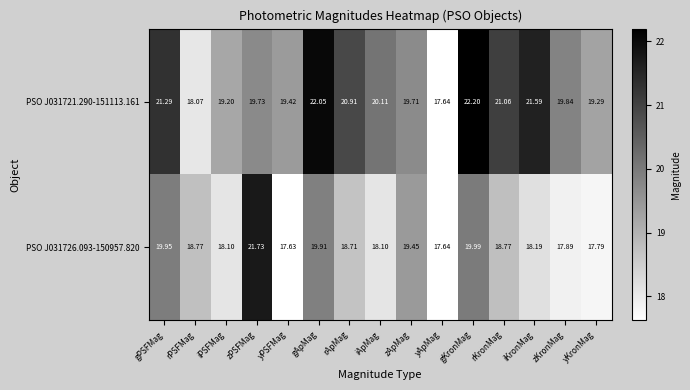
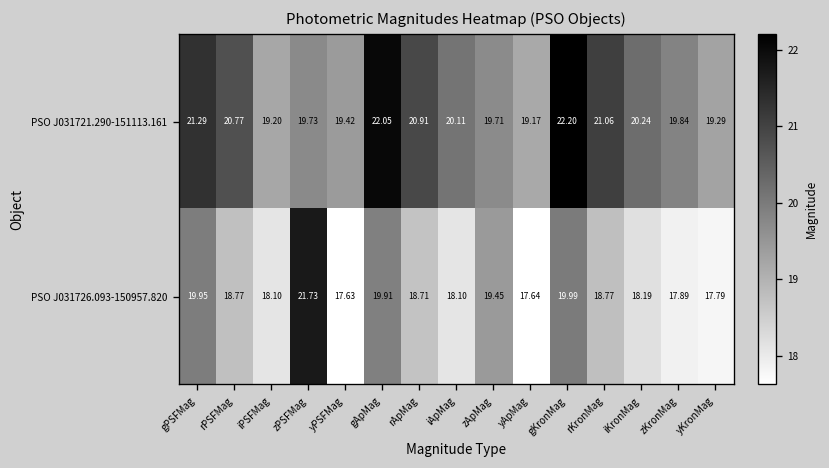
  {
    "PSO J031721.290-151113.161": {
      "gPSFMag": 21.29,
-     "rPSFMag": 18.07,
+     "rPSFMag": 20.77,
      "iPSFMag": 19.20,
      "zPSFMag": 19.73,
      "yPSFMag": 19.42,
      "gApMag": 22.05,
      "rApMag": 20.91,
      "iApMag": 20.11,
      "zApMag": 19.71,
-     "yApMag": 17.64,
+     "yApMag": 19.17,
      "gKronMag": 22.20,
      "rKronMag": 21.06,
-     "iKronMag": 21.59,
+     "iKronMag": 20.24,
      "zKronMag": 19.84,
      "yKronMag": 19.29
    },
    "PSO J031726.093-150957.820": {
      "gPSFMag": 19.95,
      "rPSFMag": 18.77,
      "iPSFMag": 18.10,
      "zPSFMag": 21.73,
      "yPSFMag": 17.63,
      "gApMag": 19.91,
      "rApMag": 18.71,
      "iApMag": 18.10,
      "zApMag": 19.45,
      "yApMag": 17.64,
      "gKronMag": 19.99,
      "rKronMag": 18.77,
      "iKronMag": 18.19,
      "zKronMag": 17.89,
      "yKronMag": 17.79
    }
  }
